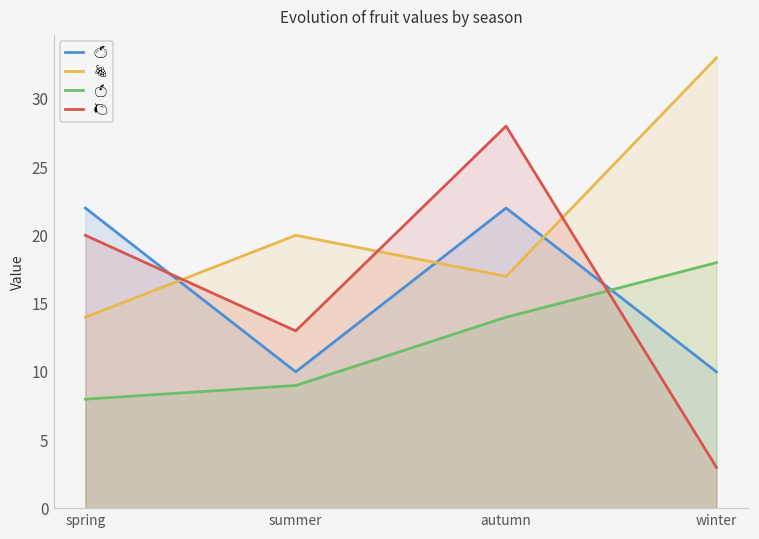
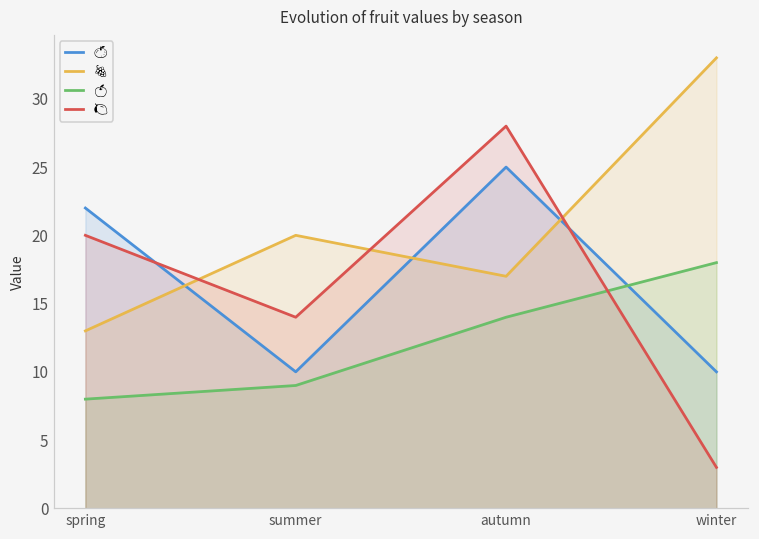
  {
    "🍊": {
      "spring": 22,
      "summer": 10,
-     "autumn": 22,
+     "autumn": 25,
      "winter": 10
    },
    "🍇": {
-     "spring": 14,
+     "spring": 13,
      "summer": 20,
      "autumn": 17,
      "winter": 33
    },
    "🍏": {
      "spring": 8,
      "summer": 9,
      "autumn": 14,
      "winter": 18
    },
    "🍋": {
      "spring": 20,
-     "summer": 13,
+     "summer": 14,
      "autumn": 28,
      "winter": 3
    }
  }
